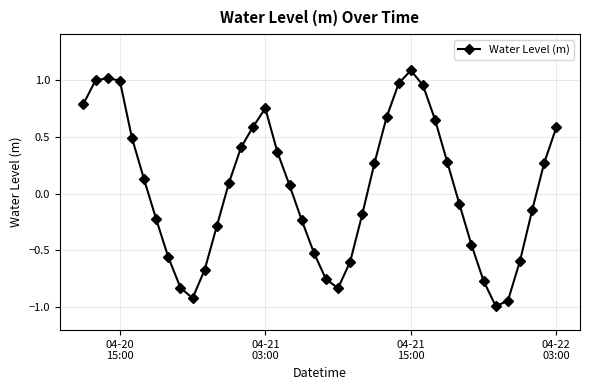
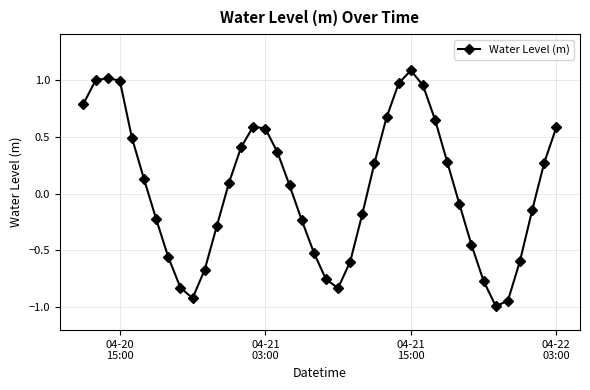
  {
    "04-20 15:00": 0.99,
-   "04-21 03:00": 0.75,
+   "04-21 03:00": 0.57,
    "04-21 15:00": 1.08,
    "04-22 03:00": 0.58
  }
